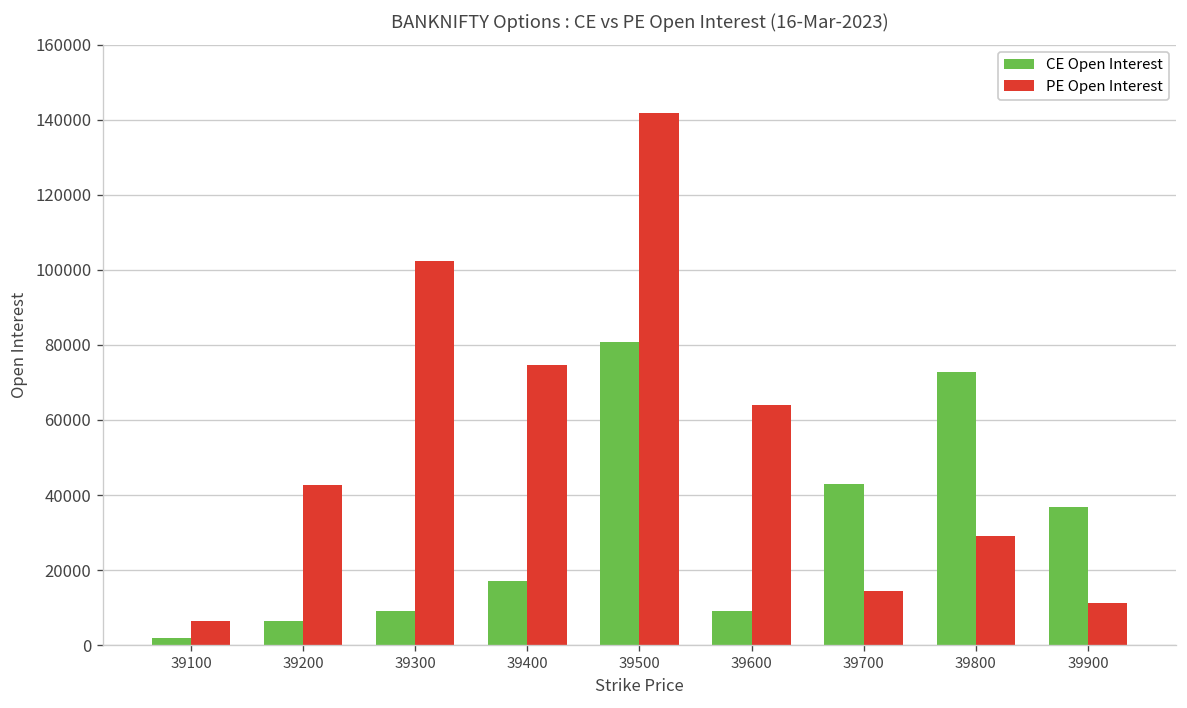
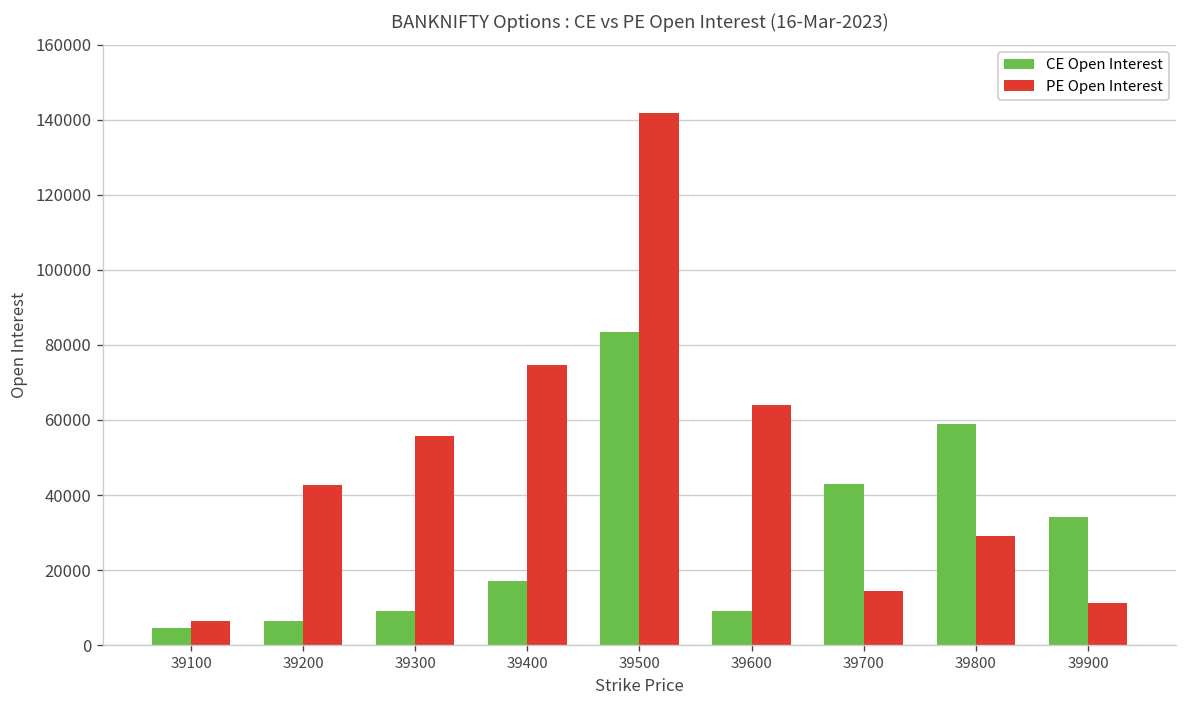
  {
    "CE Open Interest": {
-     "39100": 2000,
+     "39100": 5000,
      "39200": 6000,
      "39300": 9000,
      "39400": 17000,
-     "39500": 81000,
+     "39500": 84000,
      "39600": 9000,
      "39700": 43000,
-     "39800": 73000,
-     "39900": 37000
+     "39800": 59000,
+     "39900": 34000
    },
    "PE Open Interest": {
      "39100": 7000,
      "39200": 43000,
-     "39300": 102000,
+     "39300": 56000,
      "39400": 75000,
      "39500": 142000,
      "39600": 64000,
      "39700": 14000,
      "39800": 29000,
      "39900": 11000
    }
  }
